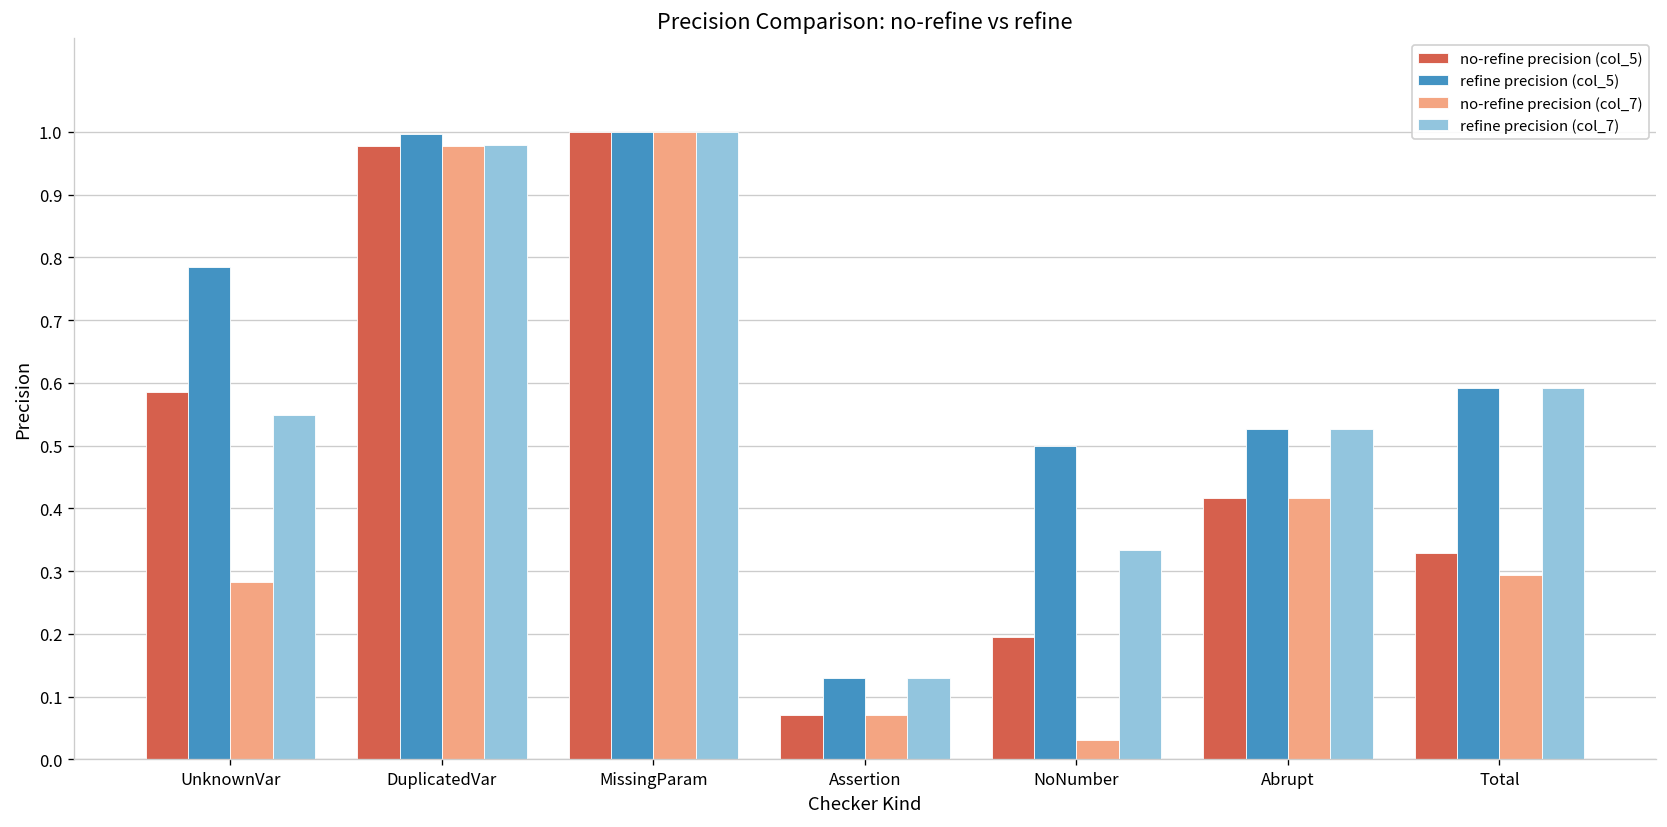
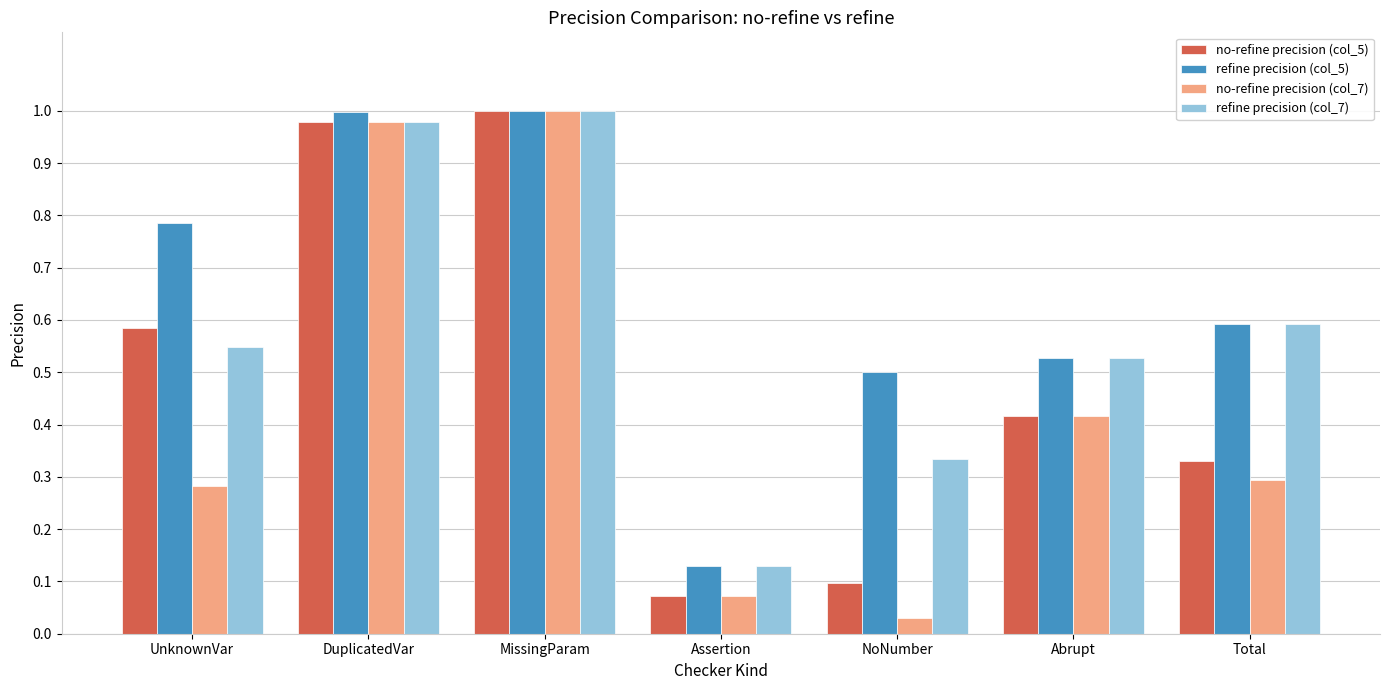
  {
    "no-refine precision (col_5)": {
      "UnknownVar": 0.58,
      "DuplicatedVar": 0.98,
      "MissingParam": 1.00,
      "Assertion": 0.07,
-     "NoNumber": 0.19,
+     "NoNumber": 0.10,
      "Abrupt": 0.42,
      "Total": 0.33
    },
    "refine precision (col_5)": {
      "UnknownVar": 0.79,
      "DuplicatedVar": 1.00,
      "MissingParam": 1.00,
      "Assertion": 0.13,
      "NoNumber": 0.50,
      "Abrupt": 0.53,
      "Total": 0.59
    },
    "no-refine precision (col_7)": {
      "UnknownVar": 0.28,
      "DuplicatedVar": 0.98,
      "MissingParam": 1.00,
      "Assertion": 0.07,
      "NoNumber": 0.03,
      "Abrupt": 0.42,
      "Total": 0.29
    },
    "refine precision (col_7)": {
      "UnknownVar": 0.55,
      "DuplicatedVar": 0.98,
      "MissingParam": 1.00,
      "Assertion": 0.13,
      "NoNumber": 0.33,
      "Abrupt": 0.53,
      "Total": 0.59
    }
  }
